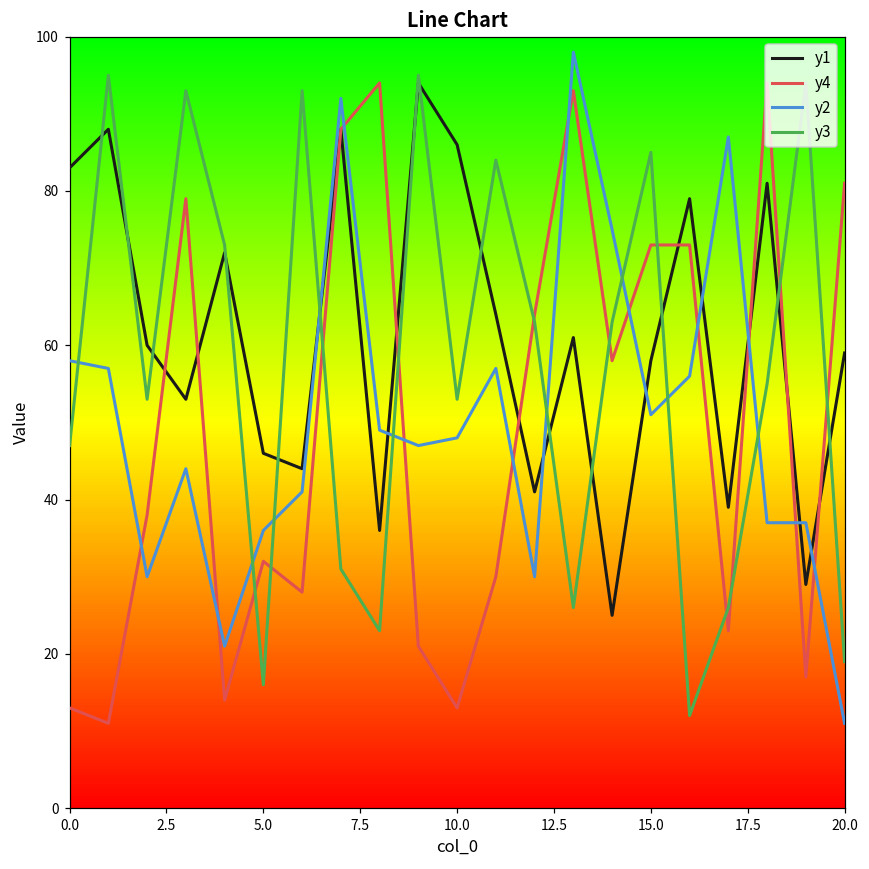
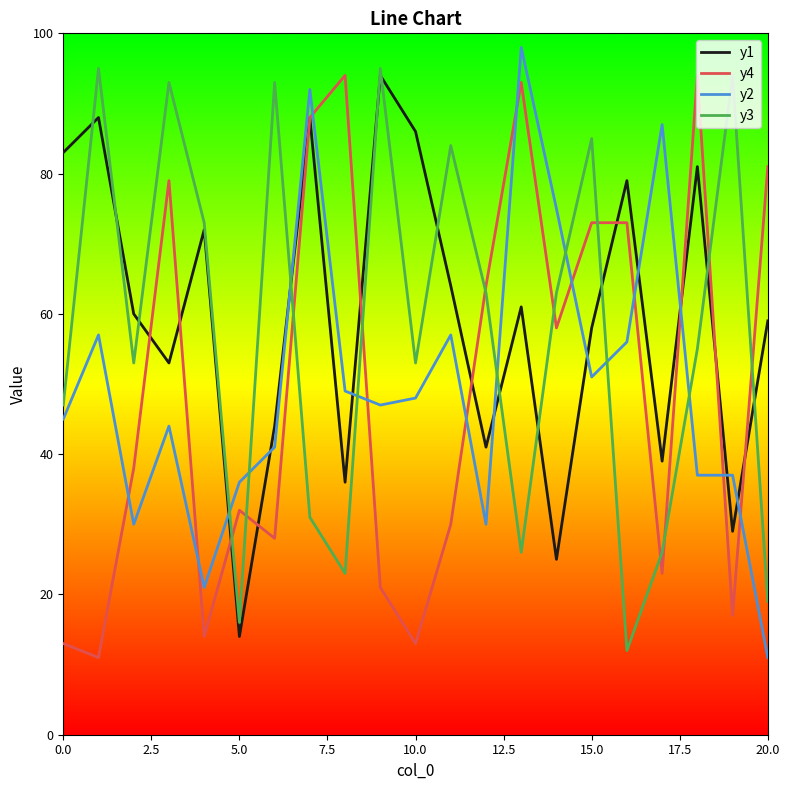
  {
    "y1": {
      "0.0": 83,
-     "5.0": 46,
+     "5.0": 14,
      "10.0": 86,
      "15.0": 58,
      "20.0": 59
    },
    "y4": {
      "0.0": 13,
      "5.0": 32,
      "10.0": 13,
      "15.0": 73,
      "20.0": 81
    },
    "y2": {
-     "0.0": 58,
+     "0.0": 45,
      "5.0": 36,
      "10.0": 48,
      "15.0": 51,
      "20.0": 11
    },
    "y3": {
      "0.0": 47,
      "5.0": 16,
      "10.0": 53,
      "15.0": 85,
      "20.0": 19
    }
  }
